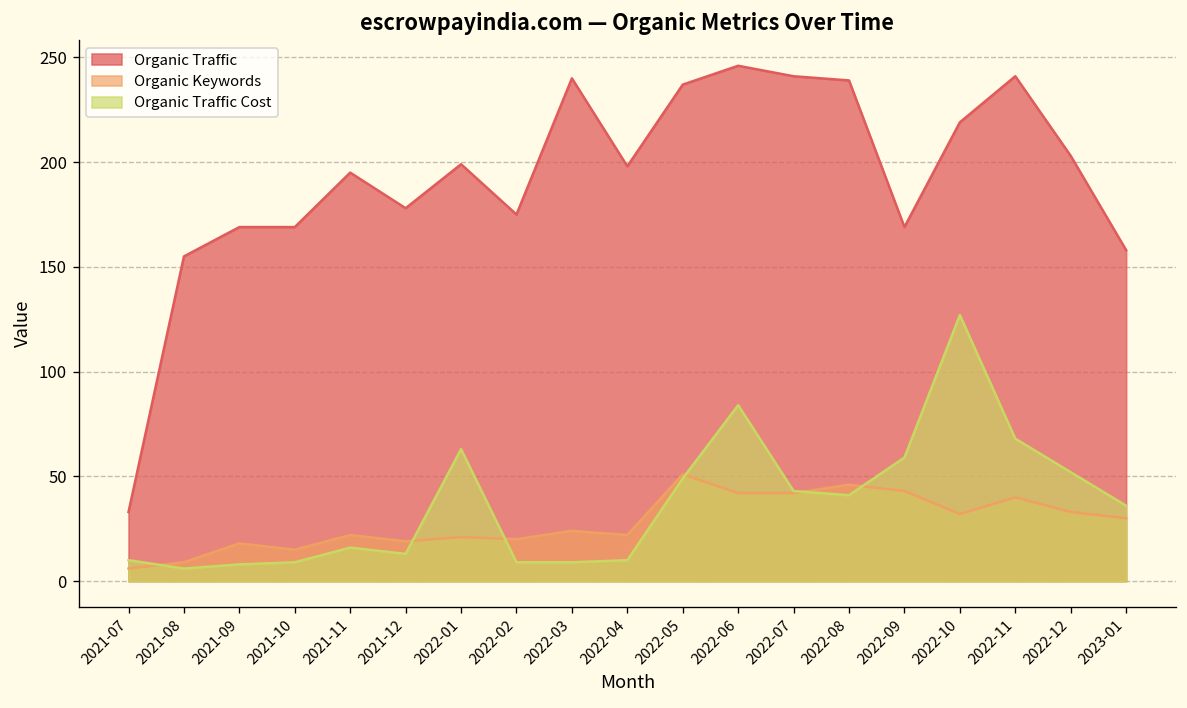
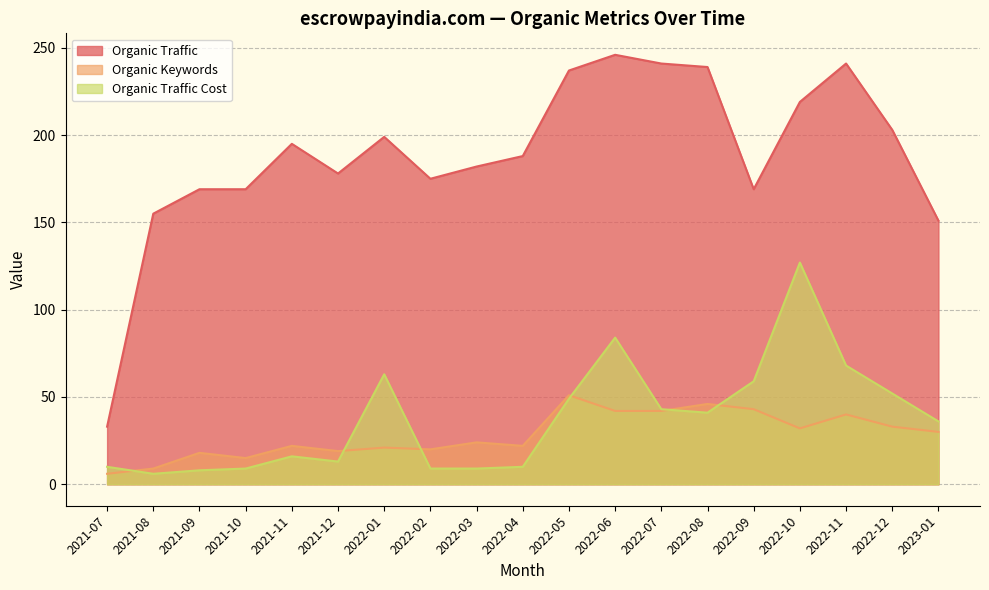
  {
    "Organic Traffic": {
      "2021-07": 33,
      "2021-08": 155,
      "2021-09": 169,
      "2021-10": 169,
      "2021-11": 195,
      "2021-12": 178,
      "2022-01": 199,
      "2022-02": 175,
-     "2022-03": 240,
-     "2022-04": 198,
+     "2022-03": 182,
+     "2022-04": 188,
      "2022-05": 237,
      "2022-06": 246,
      "2022-07": 241,
      "2022-08": 239,
      "2022-09": 169,
      "2022-10": 219,
      "2022-11": 241,
      "2022-12": 203,
-     "2023-01": 158
+     "2023-01": 151
    },
    "Organic Keywords": {
      "2021-07": 6,
      "2021-08": 9,
      "2021-09": 18,
      "2021-10": 15,
      "2021-11": 22,
      "2021-12": 19,
      "2022-01": 21,
      "2022-02": 20,
      "2022-03": 24,
      "2022-04": 22,
      "2022-05": 51,
      "2022-06": 42,
      "2022-08": 46,
      "2022-09": 43,
      "2022-10": 32,
      "2022-11": 40,
      "2022-12": 33,
      "2023-01": 30
    },
    "Organic Traffic Cost": {
      "2021-07": 10,
      "2021-08": 6,
      "2021-09": 8,
      "2021-10": 9,
      "2021-11": 16,
      "2021-12": 13,
      "2022-01": 63,
      "2022-02": 9,
      "2022-03": 9,
      "2022-04": 10,
      "2022-05": 49,
      "2022-06": 84,
      "2022-08": 41,
      "2022-09": 59,
      "2022-10": 127,
      "2022-11": 68,
      "2022-12": 52,
      "2023-01": 36
    }
  }
